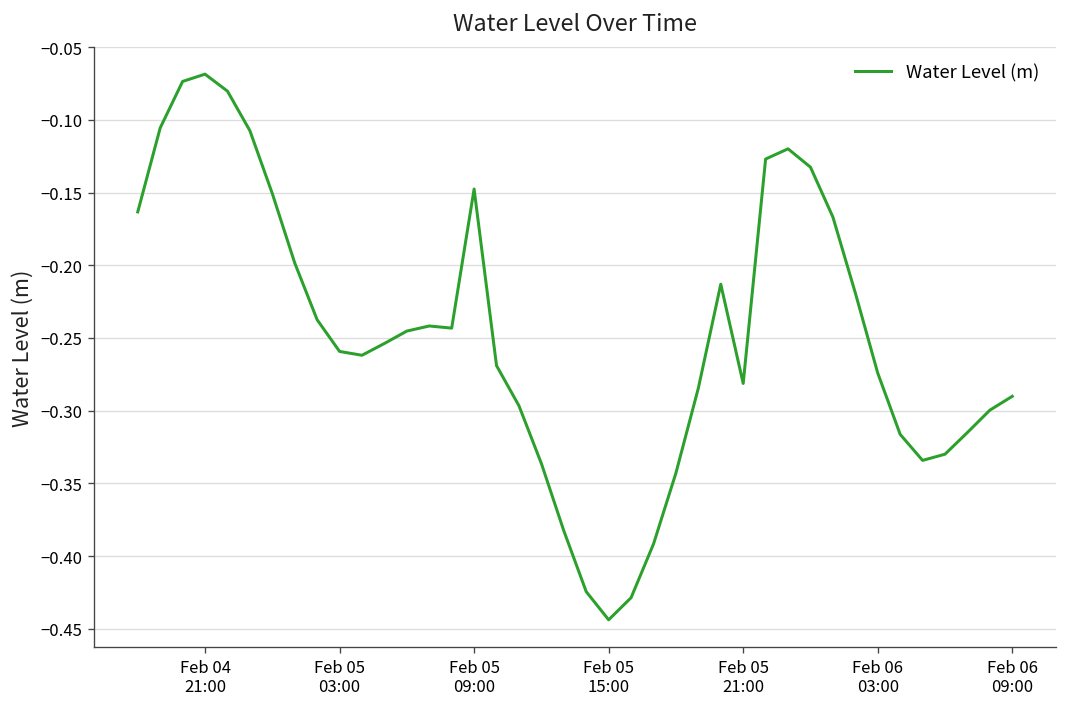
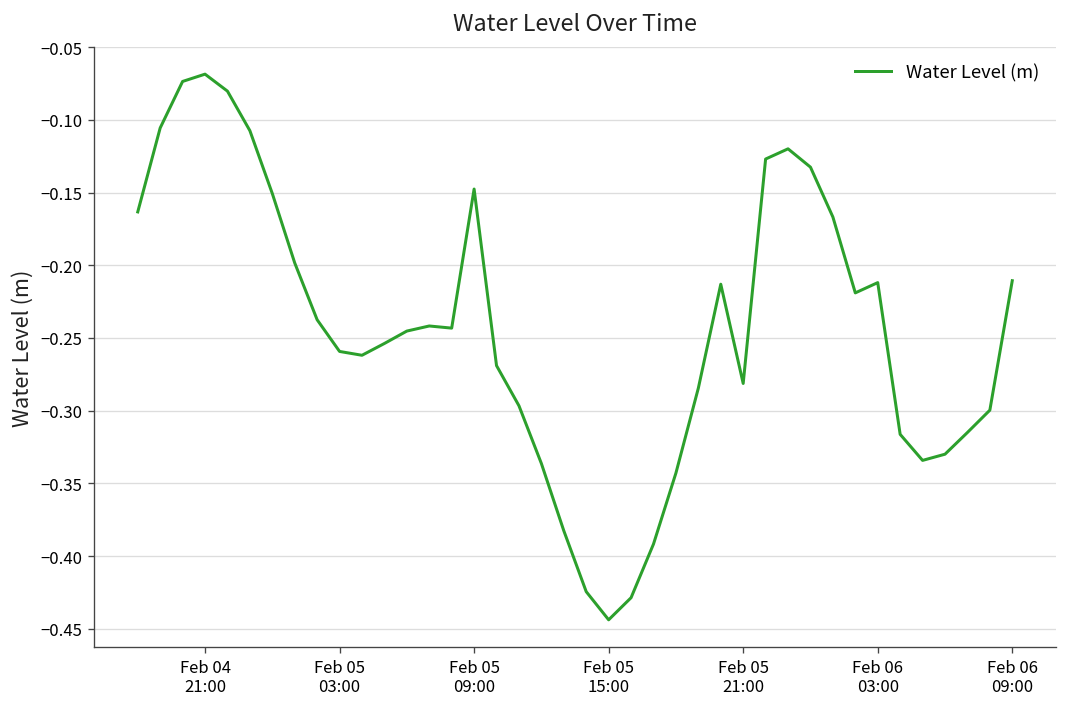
  {
    "Feb 04 21:00": -0.069,
    "Feb 05 03:00": -0.259,
    "Feb 05 09:00": -0.148,
    "Feb 05 15:00": -0.444,
    "Feb 05 21:00": -0.281,
-   "Feb 06 03:00": -0.274,
-   "Feb 06 09:00": -0.290
+   "Feb 06 03:00": -0.212,
+   "Feb 06 09:00": -0.211
  }
